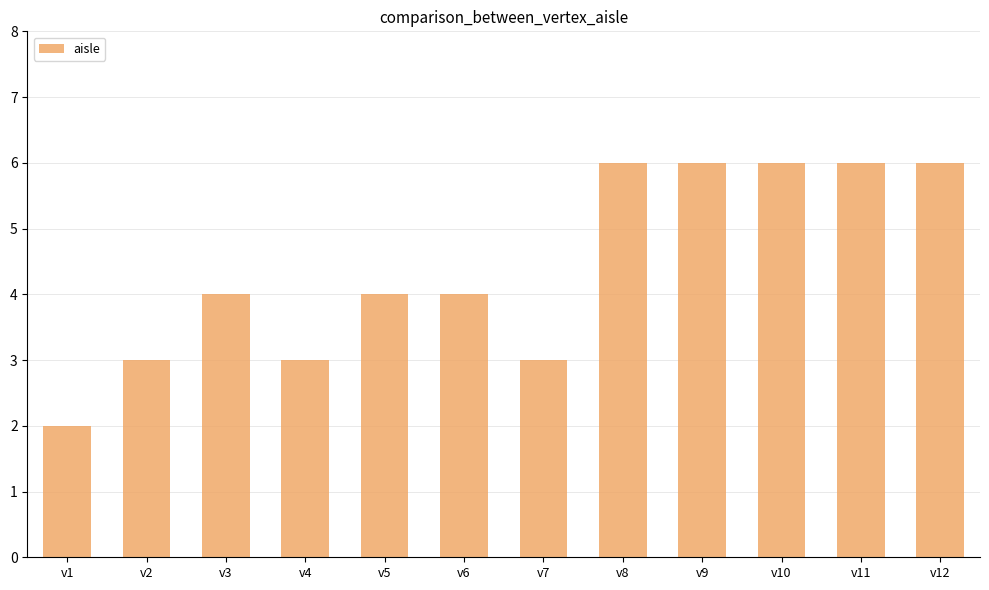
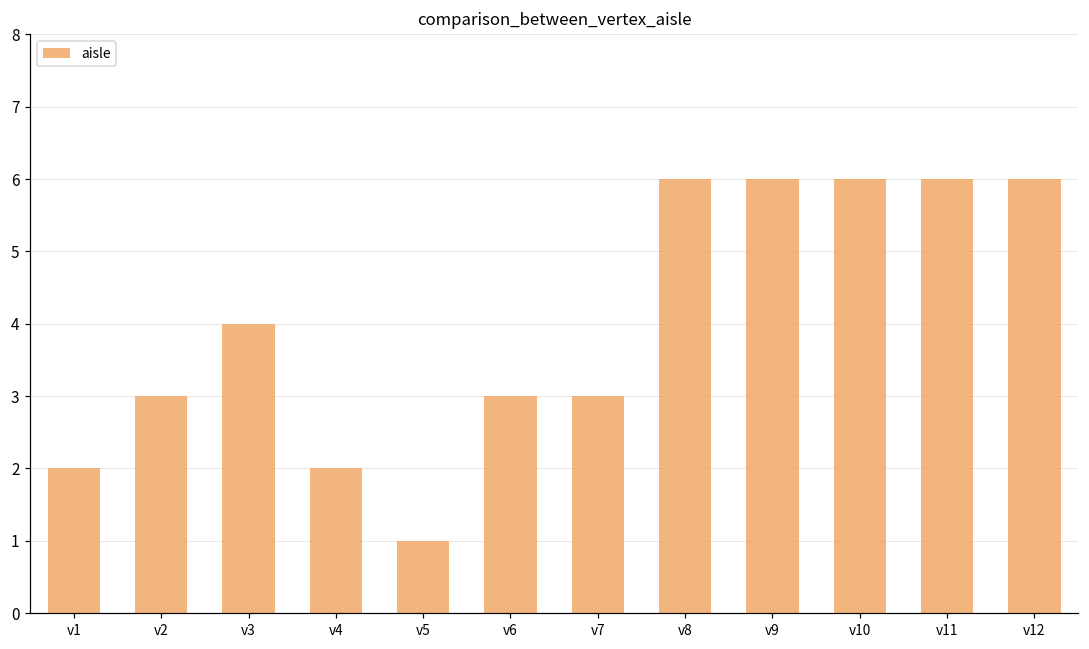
  {
    "v1": 2,
    "v2": 3,
    "v3": 4,
-   "v4": 3,
-   "v5": 4,
-   "v6": 4,
+   "v4": 2,
+   "v5": 1,
+   "v6": 3,
    "v7": 3,
    "v8": 6,
    "v9": 6,
    "v10": 6,
    "v11": 6,
    "v12": 6
  }
